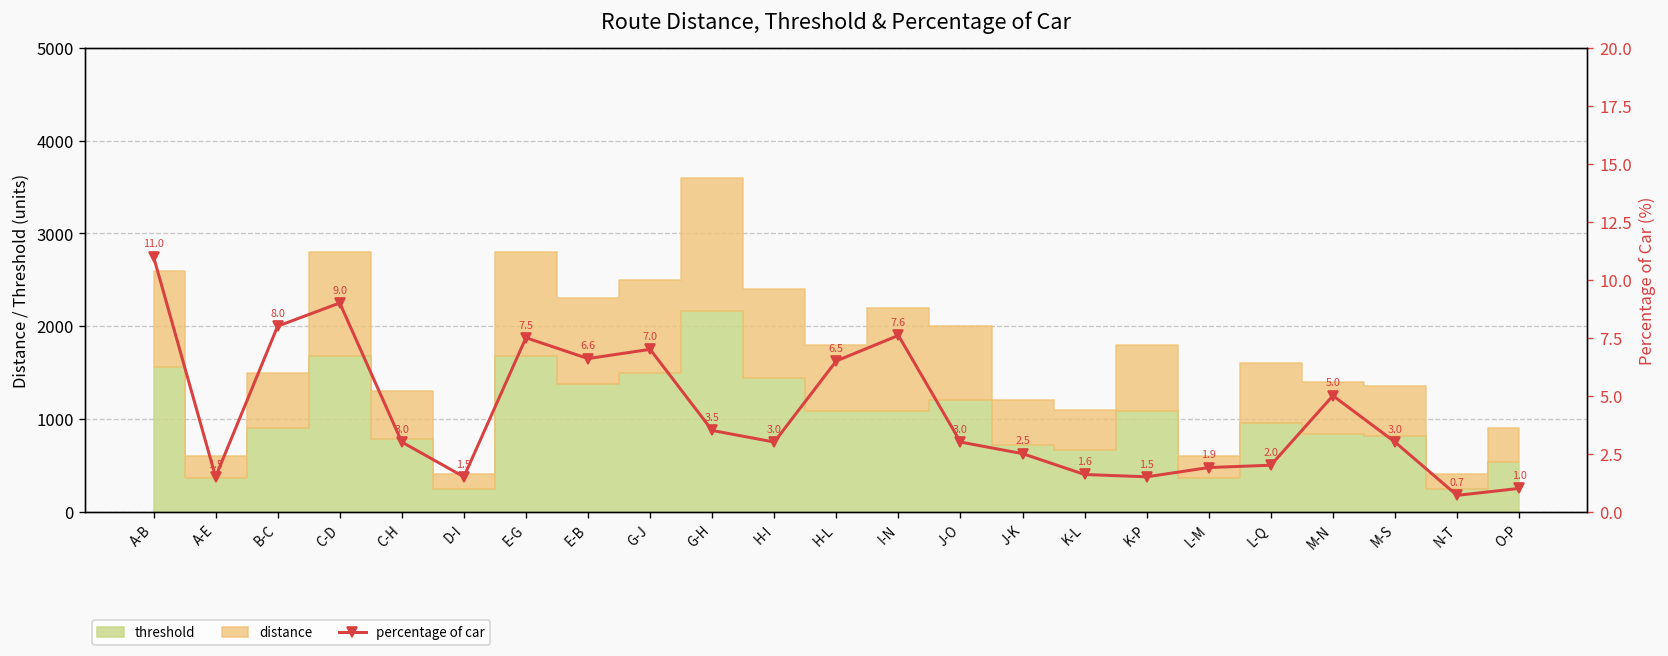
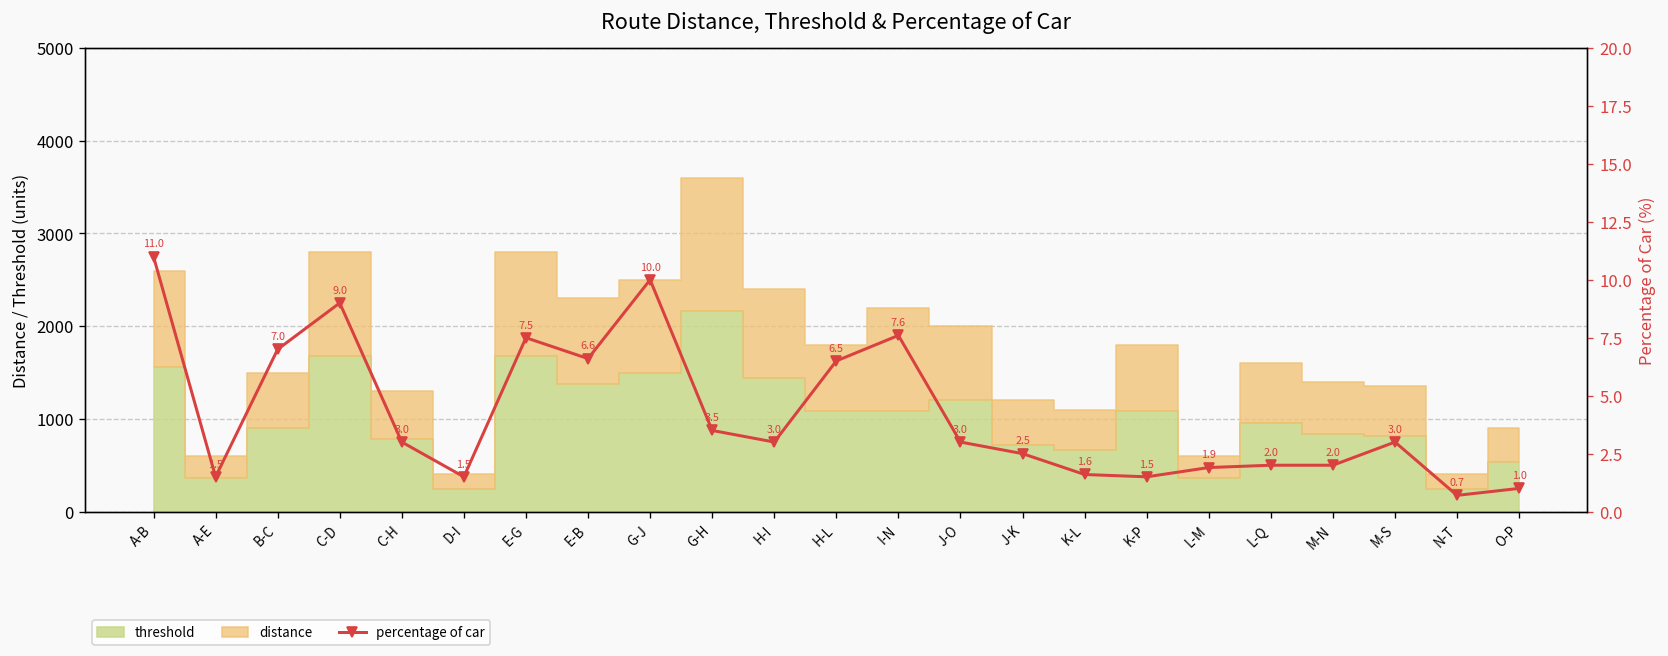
  {
    "percentage of car": {
      "A-B": 11.0,
      "A-E": 1.5,
-     "B-C": 8.0,
+     "B-C": 7.0,
      "C-D": 9.0,
      "C-H": 3.0,
      "D-I": 1.5,
      "E-G": 7.5,
      "E-B": 6.6,
-     "G-J": 7.0,
+     "G-J": 10.0,
      "G-H": 3.5,
      "H-I": 3.0,
      "H-L": 6.5,
      "I-N": 7.6,
      "J-O": 3.0,
      "J-K": 2.5,
      "K-L": 1.6,
      "K-P": 1.5,
      "L-M": 1.9,
      "L-Q": 2.0,
-     "M-N": 5.0,
+     "M-N": 2.0,
      "M-S": 3.0,
      "N-T": 0.7,
      "O-P": 1.0
    }
  }
